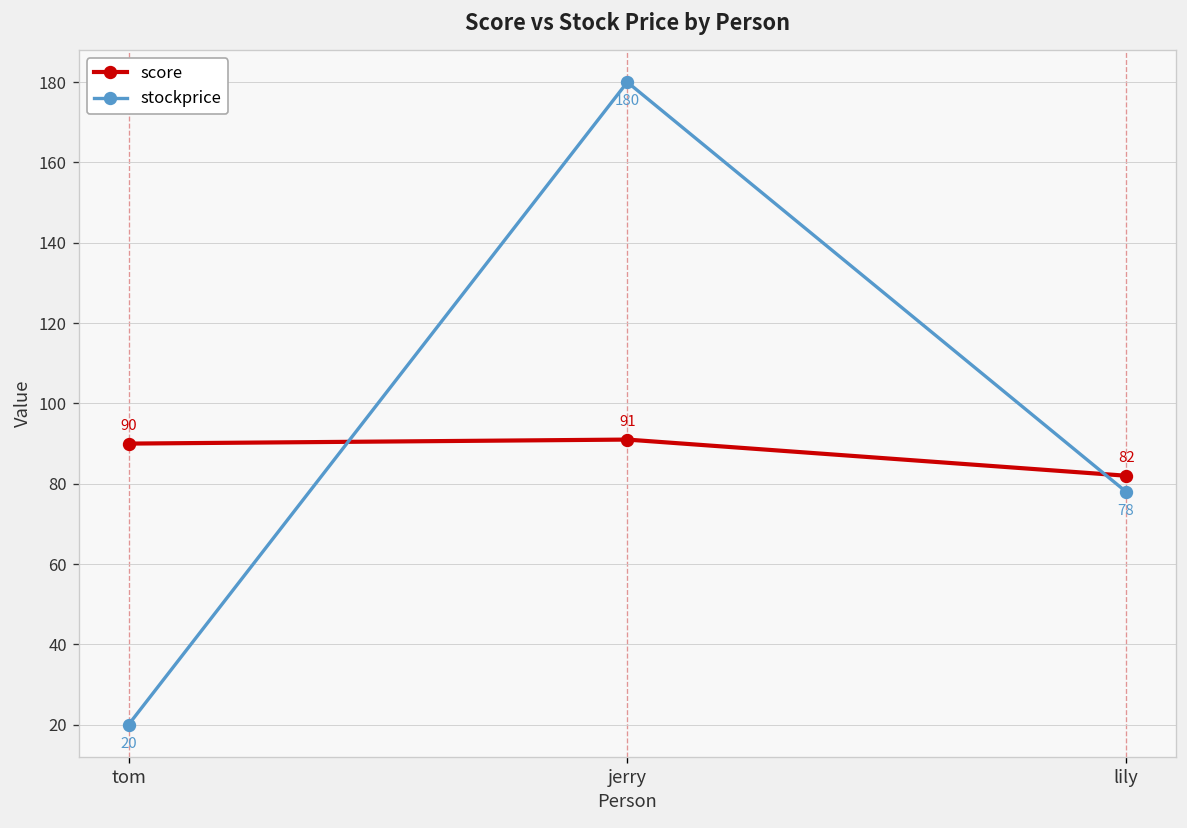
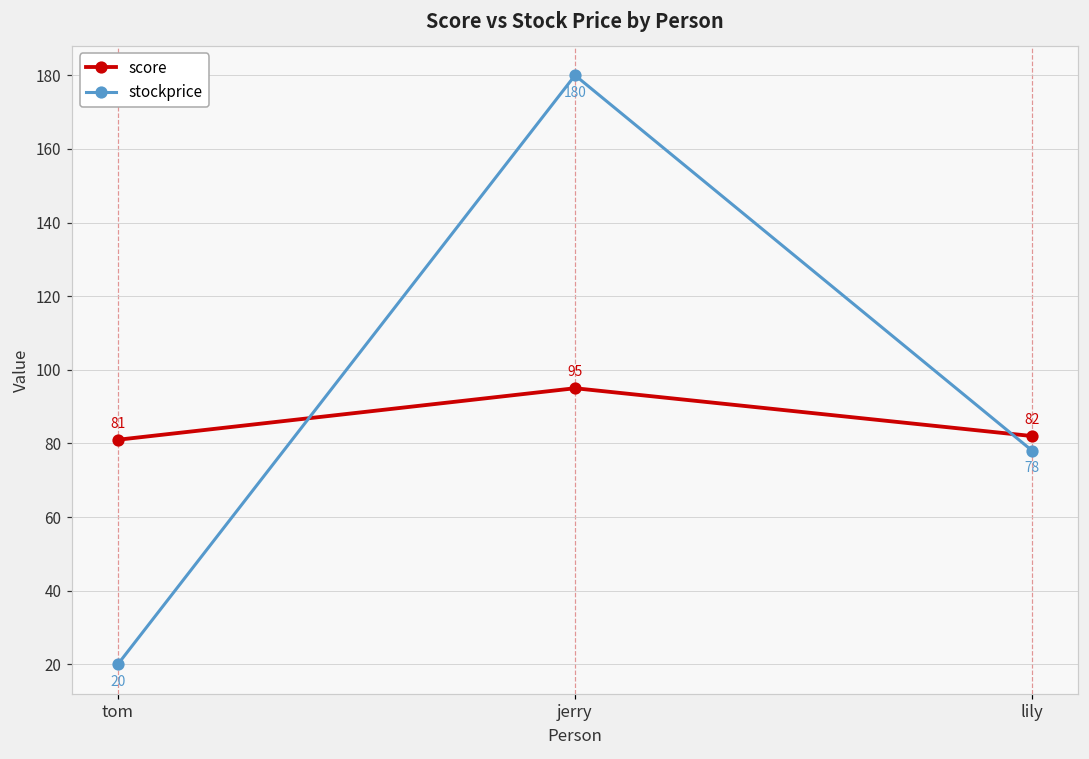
  {
    "score": {
-     "tom": 90,
-     "jerry": 91,
+     "tom": 81,
+     "jerry": 95,
      "lily": 82
    },
    "stockprice": {
      "tom": 20,
      "jerry": 180,
      "lily": 78
    }
  }
